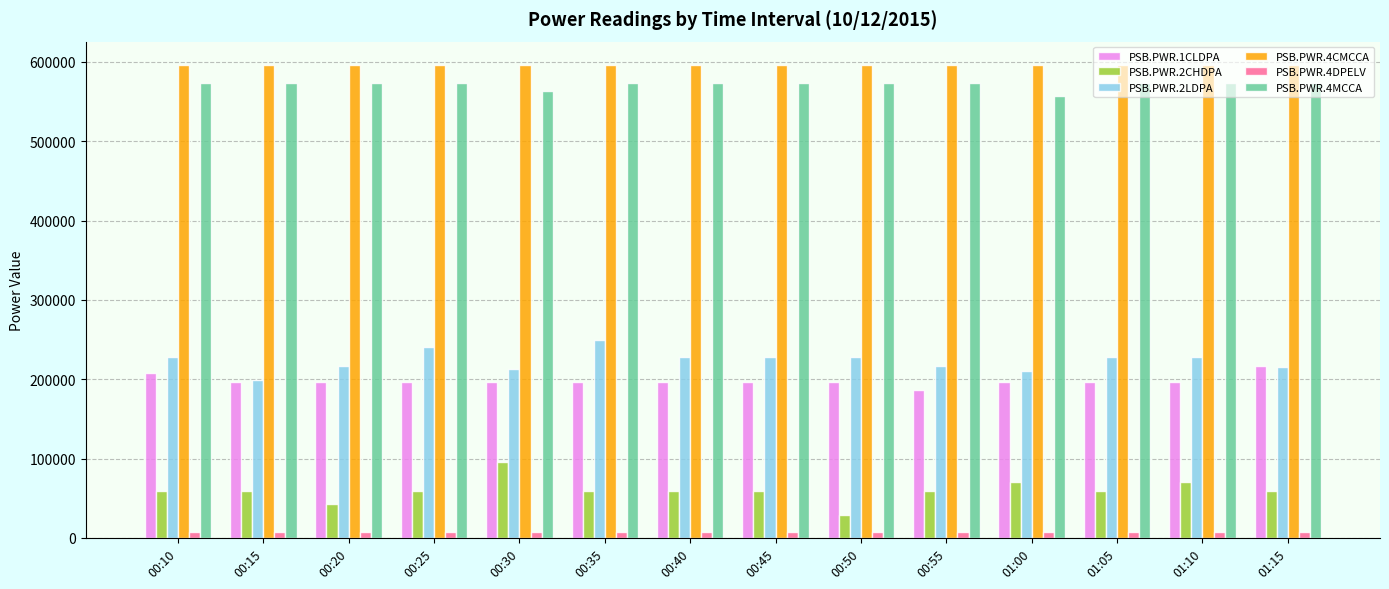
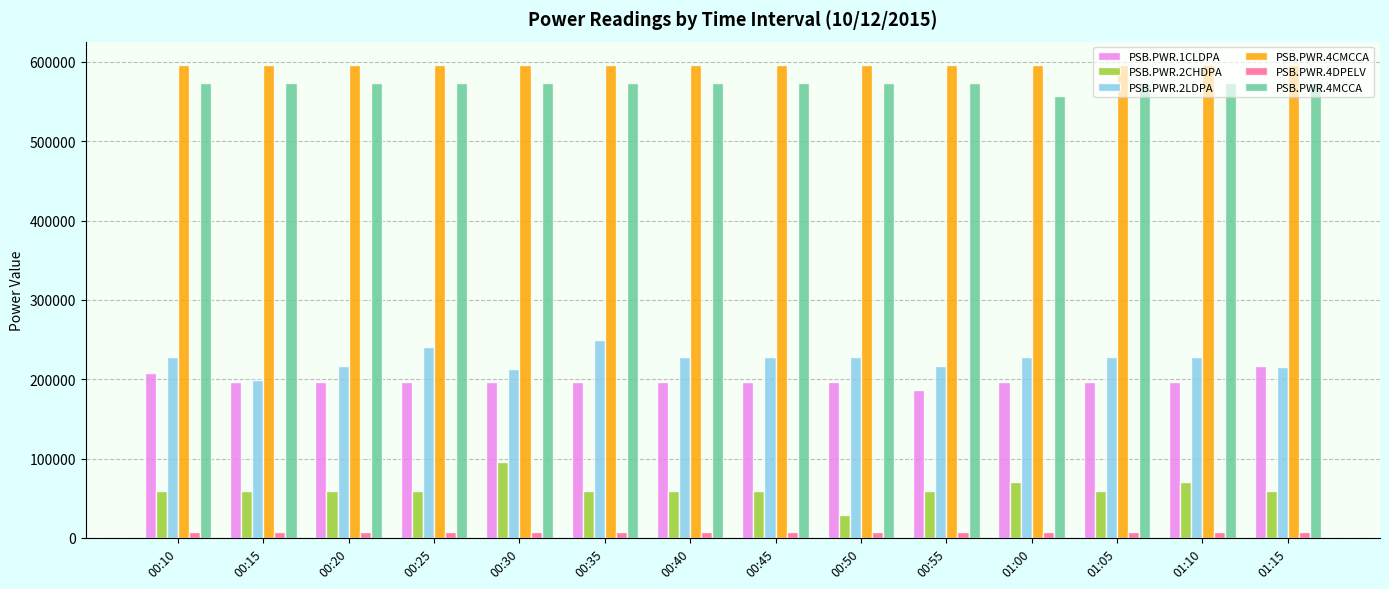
  {
    "PSB.PWR.1CLDPA": {
      "00:10": 210000,
      "00:15": 200000,
      "00:20": 200000,
      "00:25": 200000,
      "00:30": 200000,
      "00:35": 200000,
      "00:40": 200000,
      "00:45": 200000,
      "00:50": 200000,
      "00:55": 190000,
      "01:00": 200000,
      "01:05": 200000,
      "01:10": 200000,
      "01:15": 220000
    },
    "PSB.PWR.2CHDPA": {
      "00:10": 60000,
      "00:15": 60000,
-     "00:20": 40000,
+     "00:20": 60000,
      "00:25": 60000,
      "00:30": 100000,
      "00:35": 60000,
      "00:40": 60000,
      "00:45": 60000,
      "00:50": 30000,
      "00:55": 60000,
      "01:00": 70000,
      "01:05": 60000,
      "01:10": 70000,
      "01:15": 60000
    },
    "PSB.PWR.2LDPA": {
      "00:10": 230000,
      "00:15": 200000,
      "00:20": 220000,
      "00:25": 240000,
      "00:30": 210000,
      "00:35": 250000,
      "00:40": 230000,
      "00:45": 230000,
      "00:50": 230000,
      "00:55": 220000,
-     "01:00": 210000,
+     "01:00": 230000,
      "01:05": 230000,
      "01:10": 230000,
      "01:15": 220000
    },
    "PSB.PWR.4CMCCA": {
      "00:10": 600000,
      "00:15": 600000,
      "00:20": 600000,
      "00:25": 600000,
      "00:30": 600000,
      "00:35": 600000,
      "00:40": 600000,
      "00:45": 600000,
      "00:50": 600000,
      "00:55": 600000,
      "01:00": 600000
    },
    "PSB.PWR.4DPELV": {
      "00:10": 10000,
      "00:15": 10000,
      "00:20": 10000,
      "00:25": 10000,
      "00:30": 10000,
      "00:35": 10000,
      "00:40": 10000,
      "00:45": 10000,
      "00:50": 10000,
      "00:55": 10000,
      "01:00": 10000,
      "01:05": 10000,
      "01:10": 10000,
      "01:15": 10000
    },
    "PSB.PWR.4MCCA": {
      "00:10": 570000,
      "00:15": 570000,
      "00:20": 570000,
      "00:25": 570000,
-     "00:30": 560000,
+     "00:30": 570000,
      "00:35": 570000,
      "00:40": 570000,
      "00:45": 570000,
      "00:50": 570000,
      "00:55": 570000,
      "01:00": 560000
    }
  }
